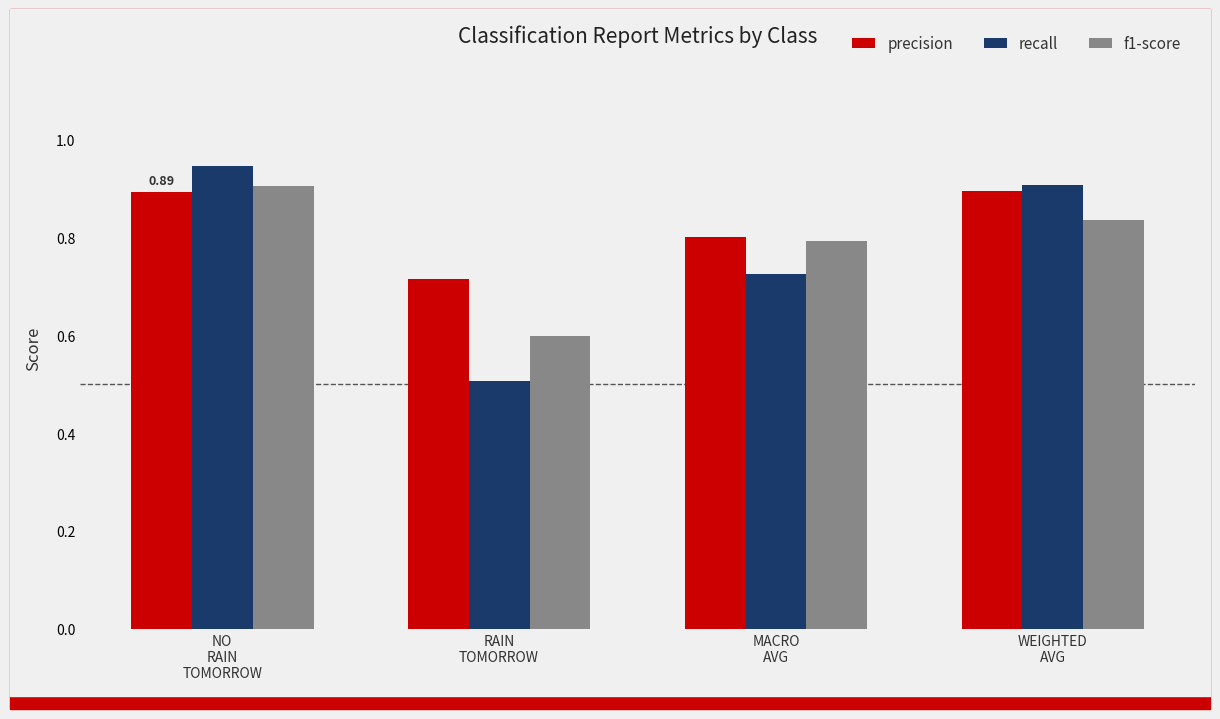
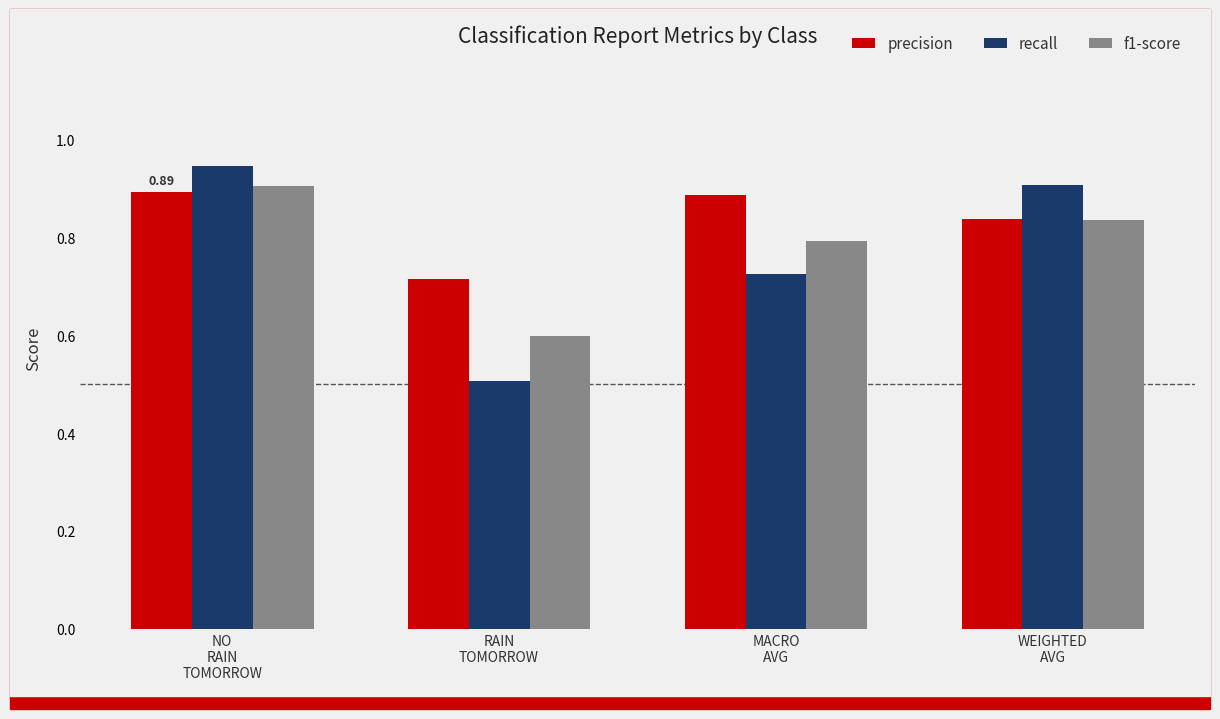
  {
    "precision": {
      "RAIN TOMORROW": 0.72,
-     "MACRO AVG": 0.80,
-     "WEIGHTED AVG": 0.89
+     "MACRO AVG": 0.89,
+     "WEIGHTED AVG": 0.84
    },
    "recall": {
      "NO RAIN TOMORROW": 0.95,
      "RAIN TOMORROW": 0.51,
      "MACRO AVG": 0.73,
      "WEIGHTED AVG": 0.91
    },
    "f1-score": {
      "NO RAIN TOMORROW": 0.91,
      "RAIN TOMORROW": 0.60,
      "MACRO AVG": 0.79,
      "WEIGHTED AVG": 0.84
    }
  }
